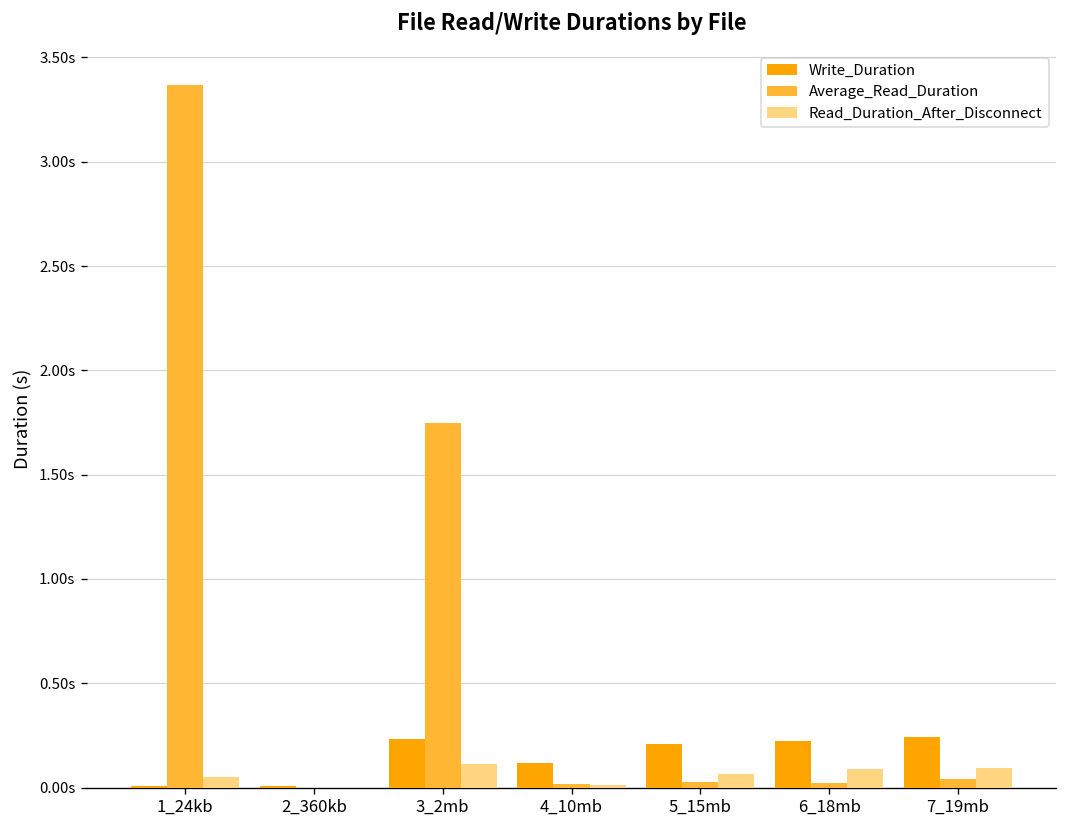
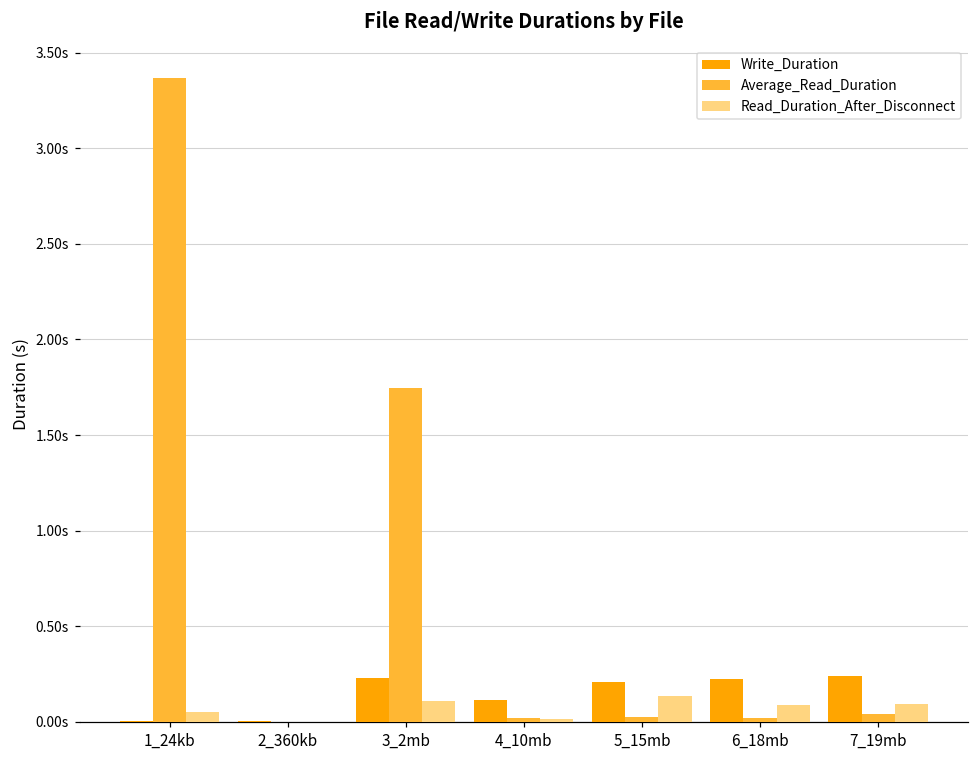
  {
    "Read_Duration_After_Disconnect": {
      "1_24kb": "0.05s",
      "3_2mb": "0.11s",
-     "5_15mb": "0.06s",
+     "5_15mb": "0.14s",
      "6_18mb": "0.09s",
      "7_19mb": "0.10s"
    }
  }
